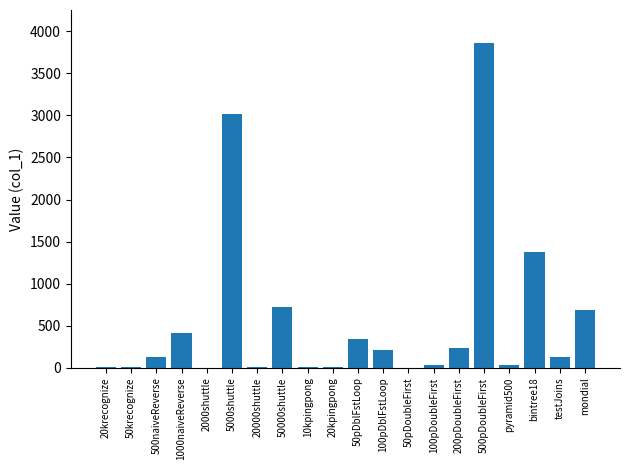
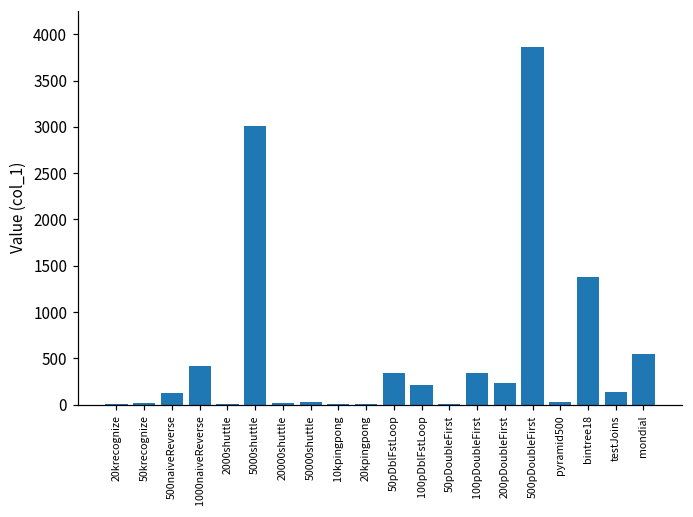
  {
    "500naiveReverse": 100,
    "1000naiveReverse": 400,
    "5000shuttle": 3000,
-   "50000shuttle": 700,
+   "50000shuttle": 0,
    "50pDblFstLoop": 300,
    "100pDblFstLoop": 200,
-   "100pDoubleFirst": 0,
+   "100pDoubleFirst": 300,
    "200pDoubleFirst": 200,
    "500pDoubleFirst": 3900,
    "pyramid500": 0,
    "bintree18": 1400,
    "testJoins": 100,
-   "mondial": 700
+   "mondial": 500
  }
